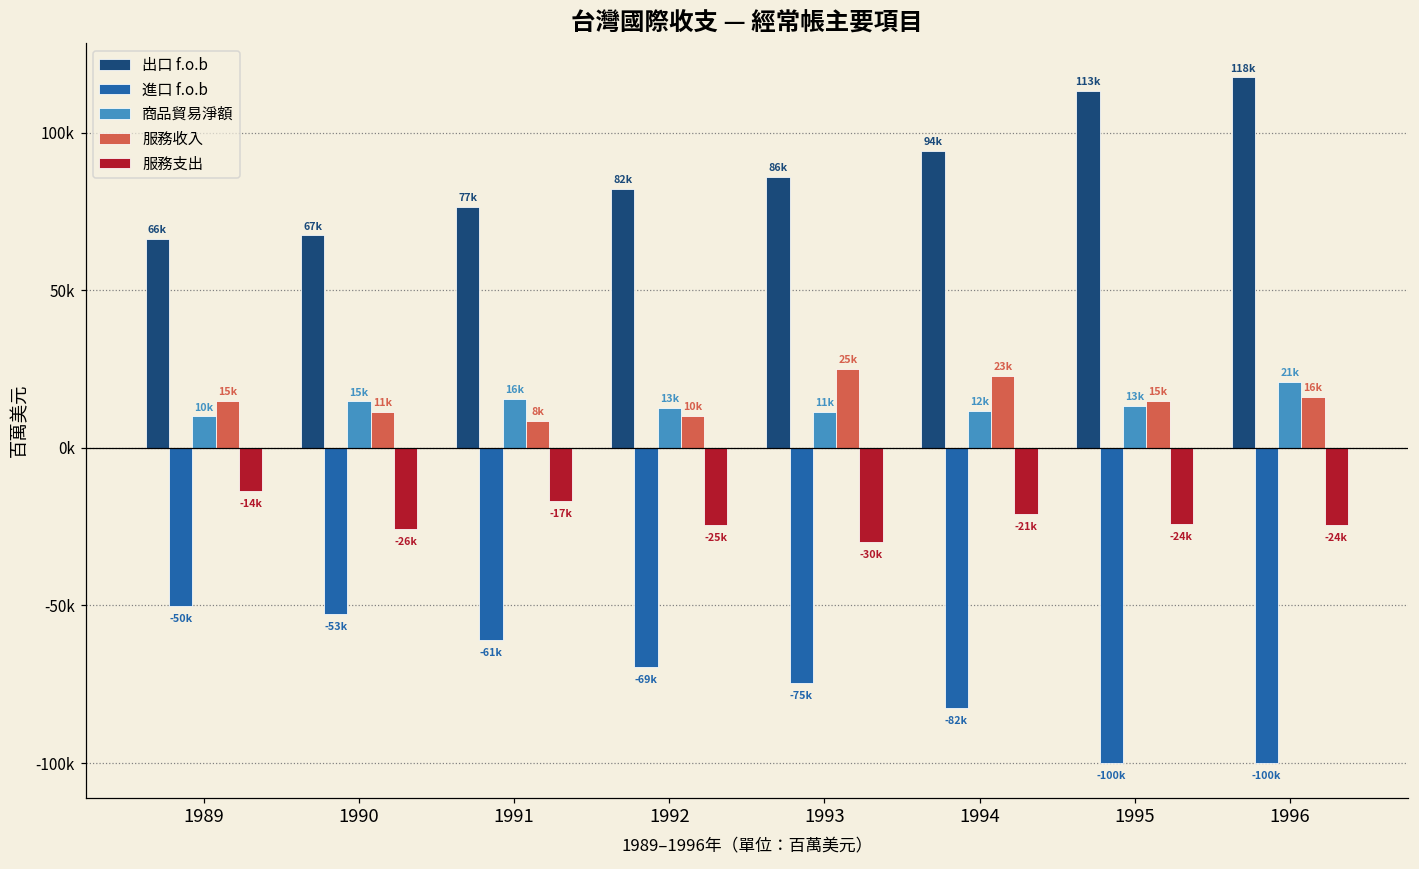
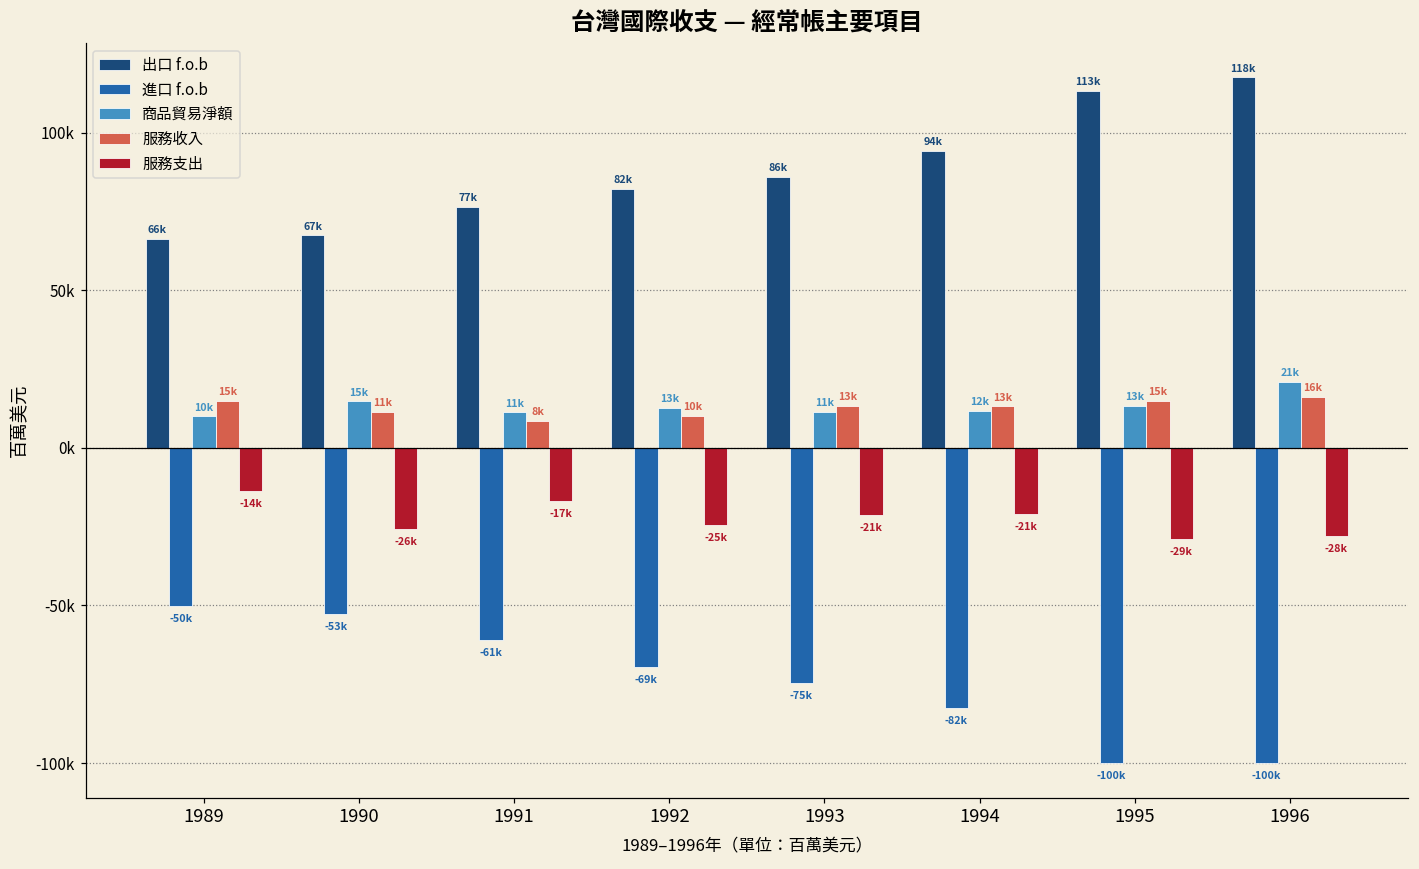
  {
    "商品貿易淨額": {
      "1989": "10k",
      "1990": "15k",
-     "1991": "16k",
+     "1991": "11k",
      "1992": "13k",
      "1993": "11k",
      "1994": "12k",
      "1995": "13k",
      "1996": "21k"
    },
    "服務收入": {
      "1989": "15k",
      "1990": "11k",
      "1991": "8k",
      "1992": "10k",
-     "1993": "25k",
-     "1994": "23k",
+     "1993": "13k",
+     "1994": "13k",
      "1995": "15k",
      "1996": "16k"
    },
    "服務支出": {
      "1989": "-14k",
      "1990": "-26k",
      "1991": "-17k",
      "1992": "-25k",
-     "1993": "-30k",
+     "1993": "-21k",
      "1994": "-21k",
-     "1995": "-24k",
-     "1996": "-24k"
+     "1995": "-29k",
+     "1996": "-28k"
    }
  }
